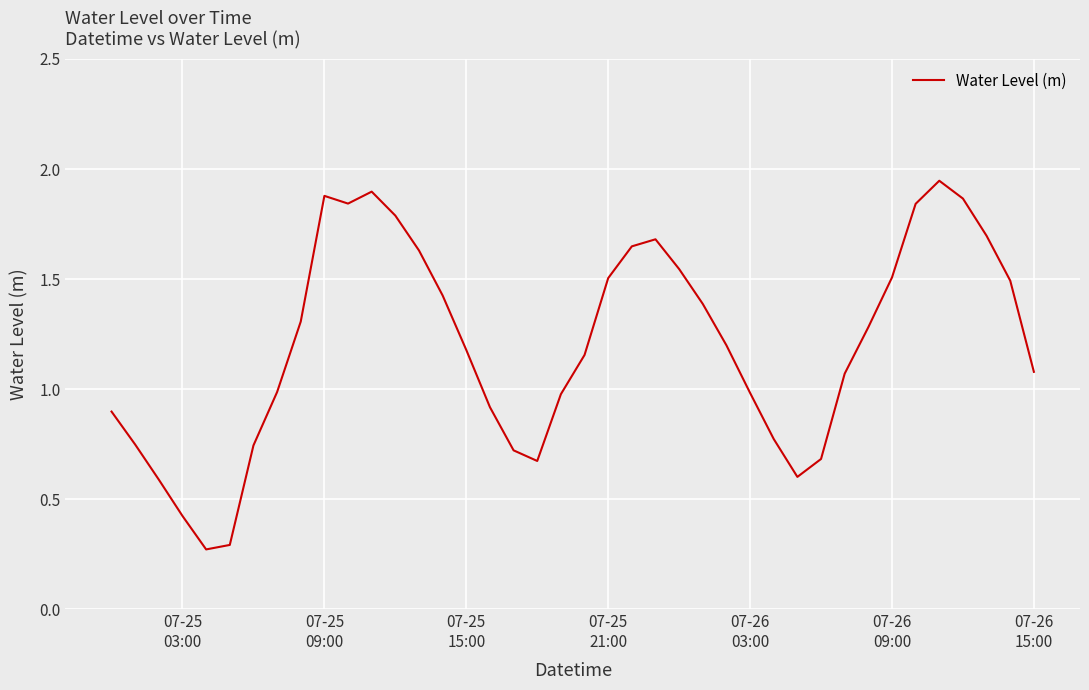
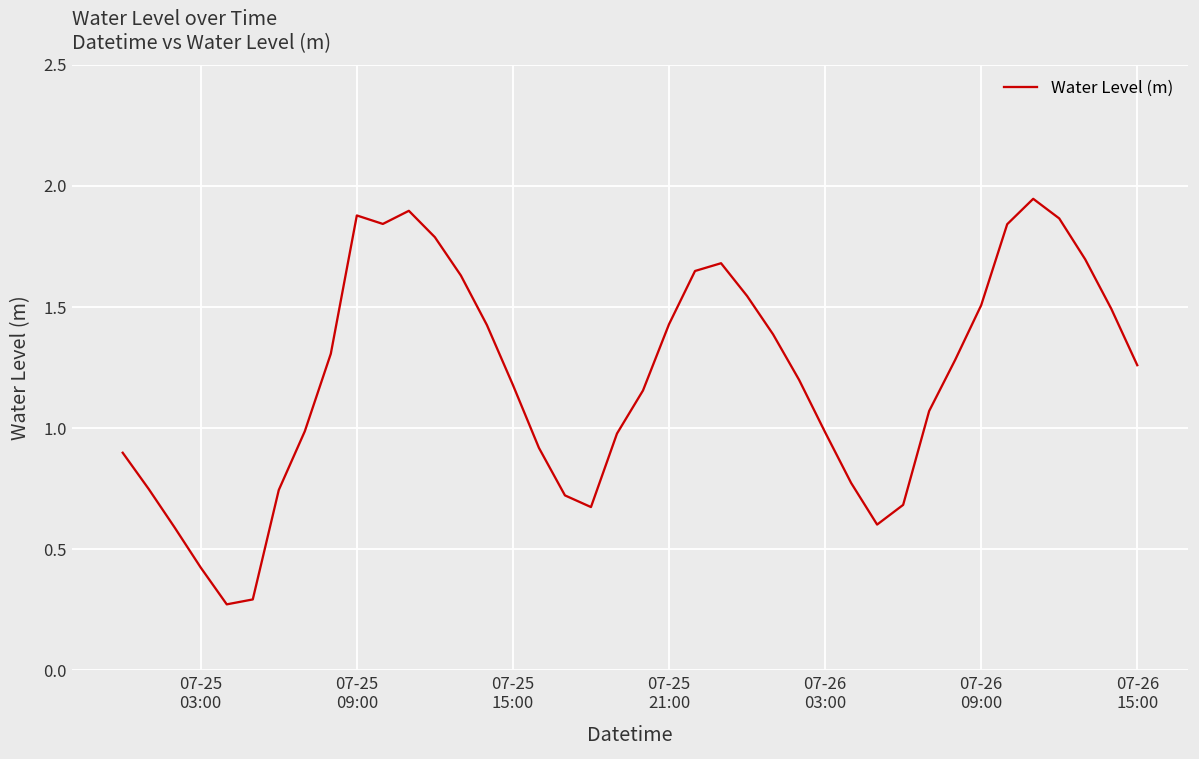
  {
    "07-25 03:00": 0.42,
    "07-25 09:00": 1.88,
    "07-25 15:00": 1.18,
-   "07-25 21:00": 1.50,
+   "07-25 21:00": 1.43,
    "07-26 03:00": 0.98,
    "07-26 09:00": 1.51,
-   "07-26 15:00": 1.08
+   "07-26 15:00": 1.26
  }
